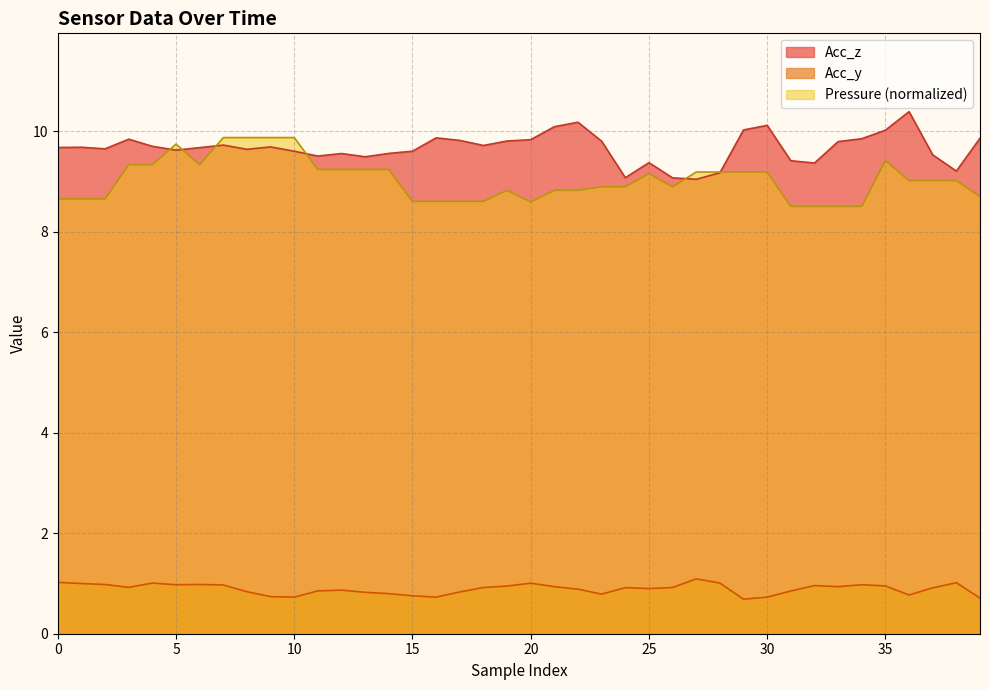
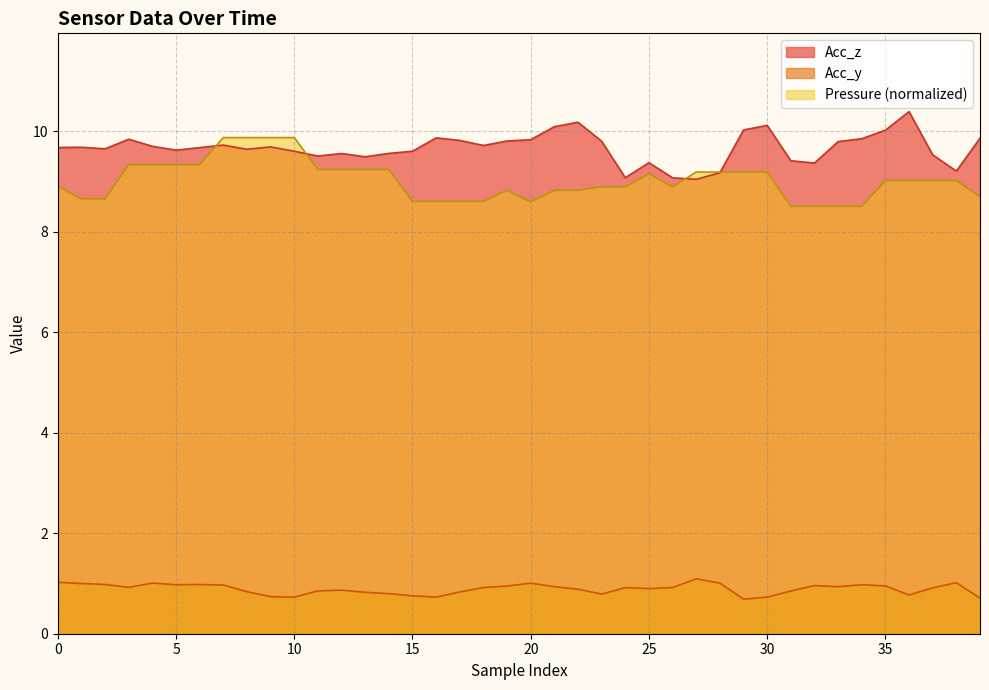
  {
    "Pressure (normalized)": {
-     "0": 8.6,
-     "5": 9.7,
+     "0": 8.9,
+     "5": 9.3,
      "10": 9.9,
      "15": 8.6,
      "20": 8.6,
      "25": 9.1,
      "30": 9.2,
-     "35": 9.4
+     "35": 9.0
    }
  }
